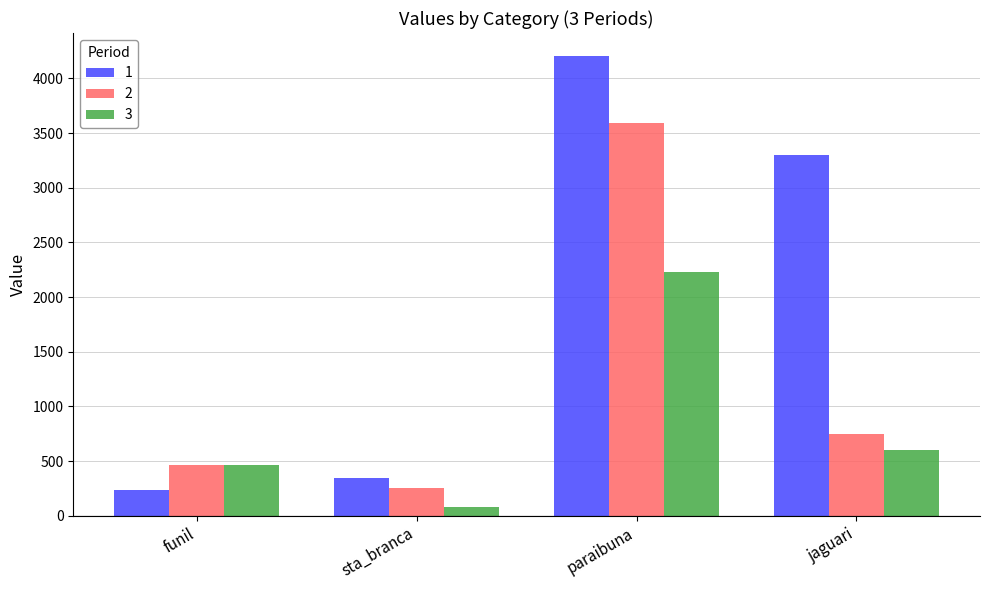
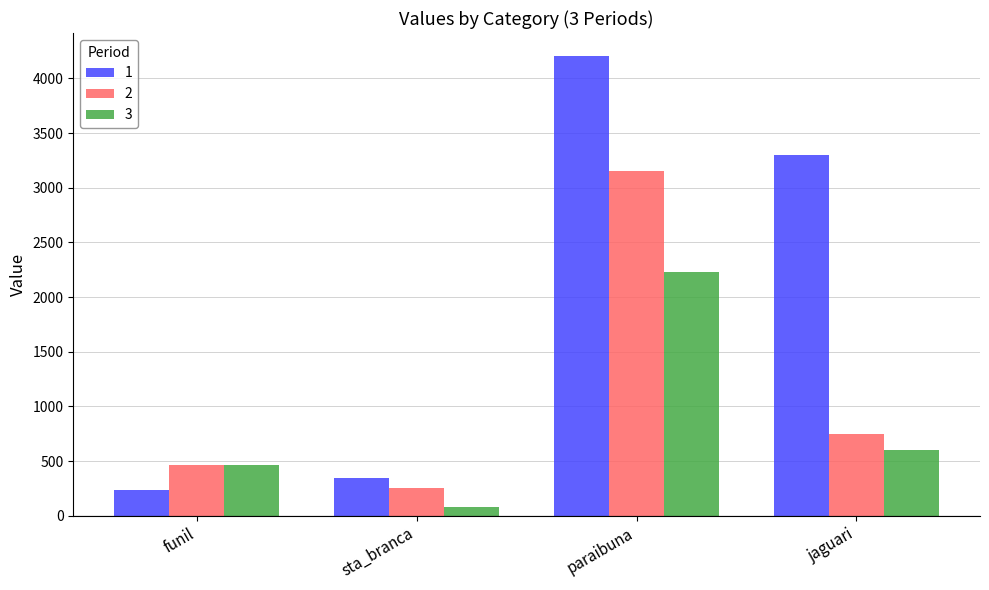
  {
    "1": {
      "funil": 230,
      "sta_branca": 350,
      "paraibuna": 4200,
      "jaguari": 3300
    },
    "2": {
      "funil": 460,
      "sta_branca": 250,
-     "paraibuna": 3590,
+     "paraibuna": 3150,
      "jaguari": 740
    },
    "3": {
      "funil": 460,
      "sta_branca": 80,
      "paraibuna": 2230,
      "jaguari": 600
    }
  }
